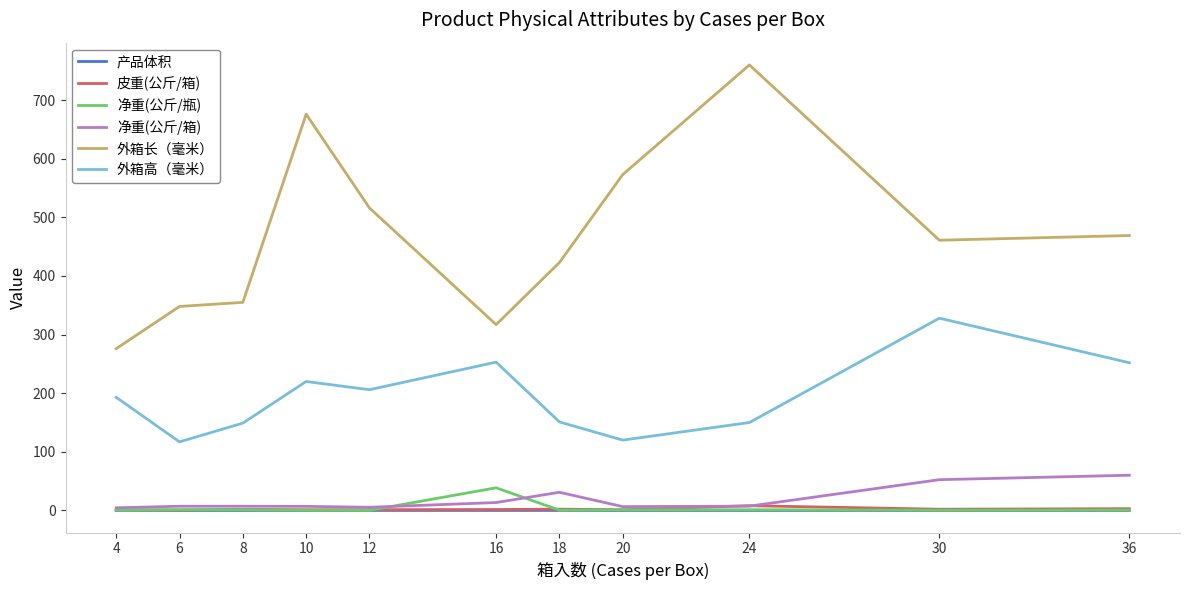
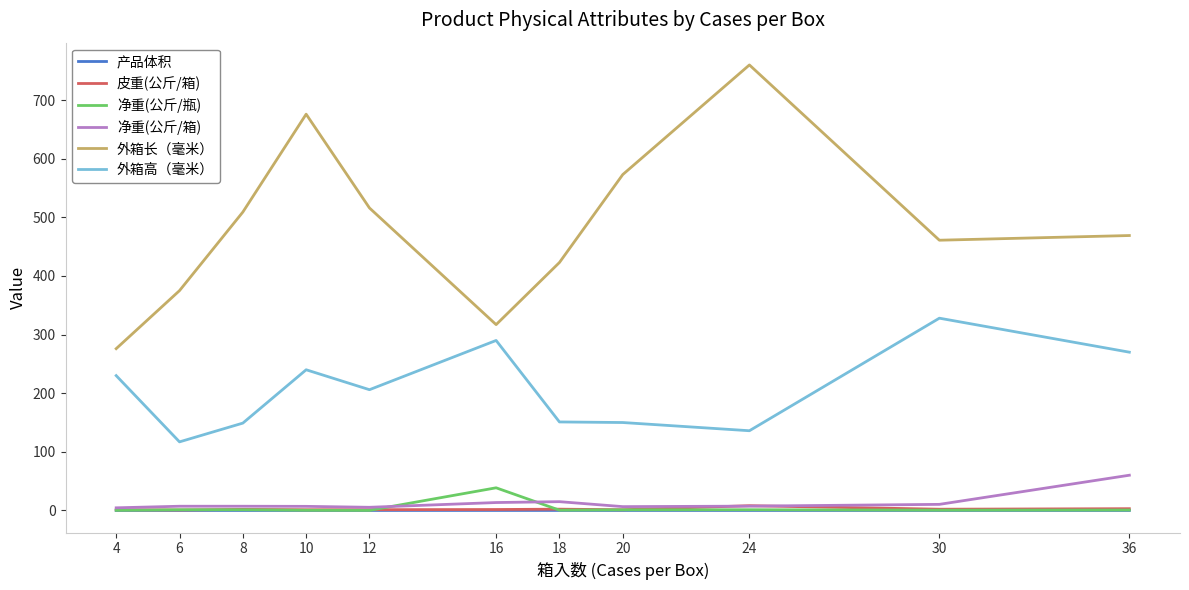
  {
    "净重(公斤/瓶)": {
      "16": 40
    },
    "净重(公斤/箱)": {
      "6": 10,
      "8": 10,
      "10": 10,
      "16": 10,
-     "18": 30,
+     "18": 20,
      "20": 10,
-     "30": 50,
+     "30": 10,
      "36": 60
    },
    "外箱长（毫米）": {
      "4": 280,
-     "6": 350,
-     "8": 360,
+     "6": 380,
+     "8": 510,
      "10": 680,
      "12": 520,
      "16": 320,
      "18": 420,
      "20": 570,
      "24": 760,
      "30": 460,
      "36": 470
    },
    "外箱高（毫米）": {
-     "4": 190,
+     "4": 230,
      "6": 120,
      "8": 150,
-     "10": 220,
+     "10": 240,
      "12": 210,
-     "16": 250,
+     "16": 290,
      "18": 150,
-     "20": 120,
-     "24": 150,
+     "20": 150,
+     "24": 140,
      "30": 330,
-     "36": 250
+     "36": 270
    }
  }
